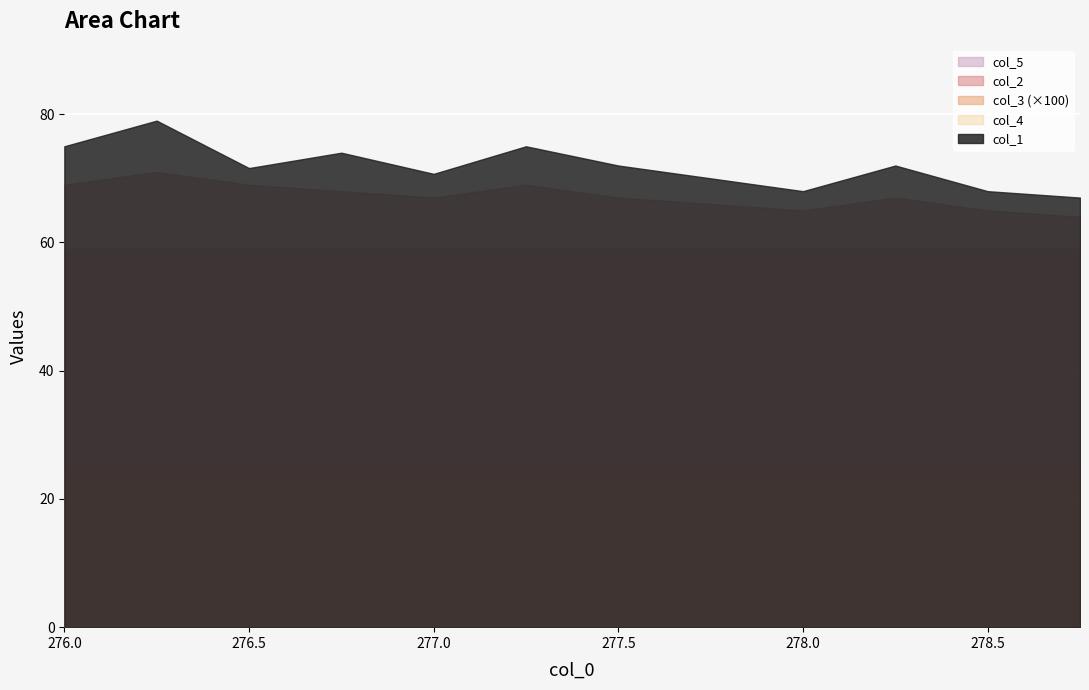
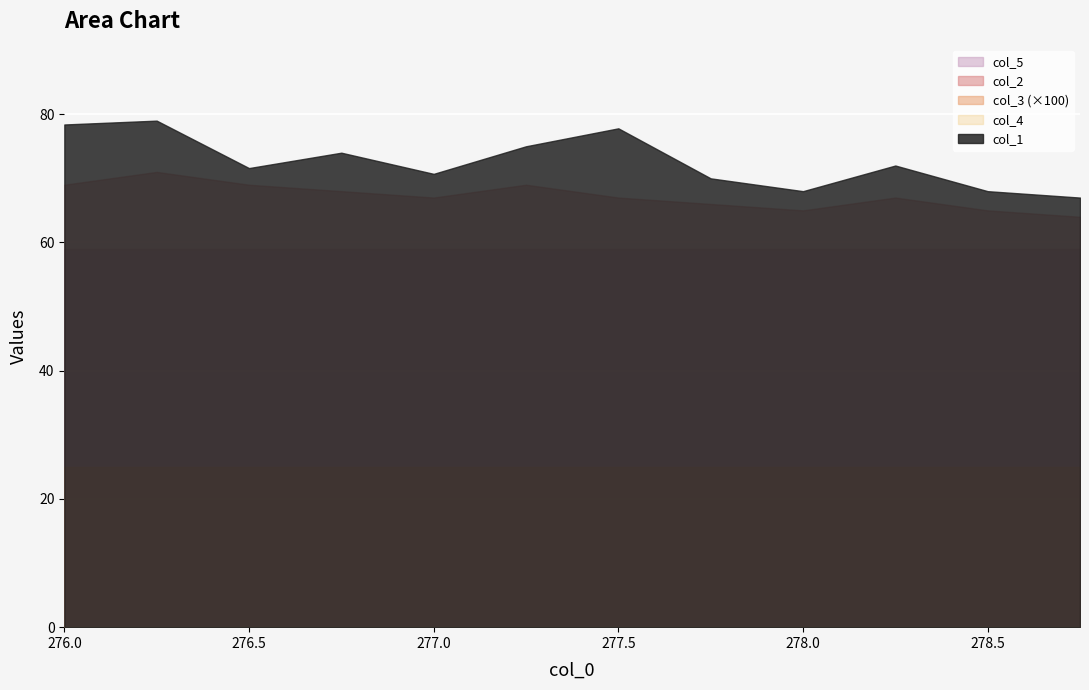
  {
    "col_1": {
-     "276.0": 75,
+     "276.0": 78,
      "276.5": 72,
      "277.0": 71,
-     "277.5": 72,
+     "277.5": 78,
      "278.0": 68,
      "278.5": 68
    }
  }
